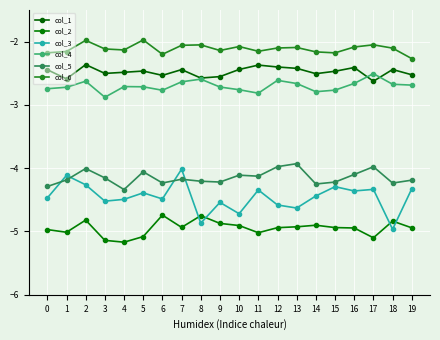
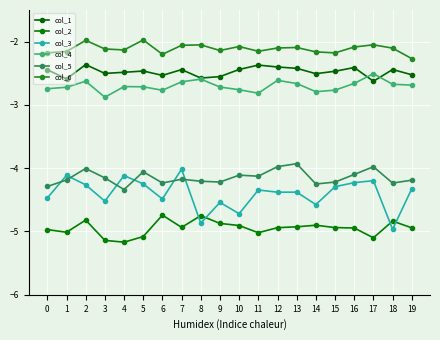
  {
    "col_3": {
      "0": -4.5,
      "1": -4.1,
      "2": -4.3,
      "3": -4.5,
-     "4": -4.5,
-     "5": -4.4,
+     "4": -4.1,
+     "5": -4.2,
      "6": -4.5,
      "7": -4.0,
      "8": -4.9,
      "9": -4.5,
      "10": -4.7,
      "11": -4.3,
-     "12": -4.6,
-     "13": -4.6,
-     "14": -4.4,
+     "12": -4.4,
+     "13": -4.4,
+     "14": -4.6,
      "15": -4.3,
-     "16": -4.4,
-     "17": -4.3,
+     "16": -4.2,
+     "17": -4.2,
      "18": -5.0,
      "19": -4.3
    }
  }
